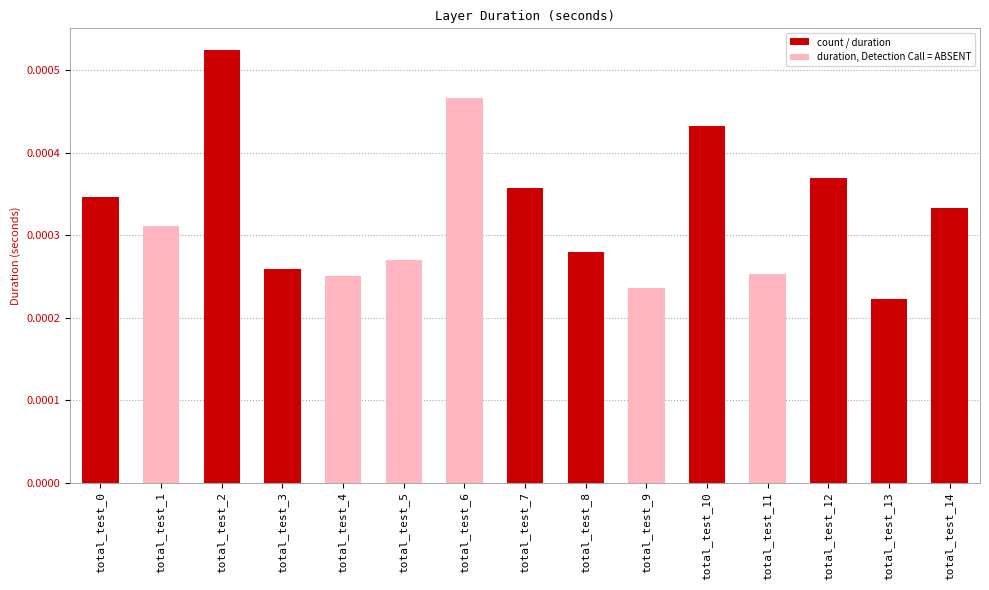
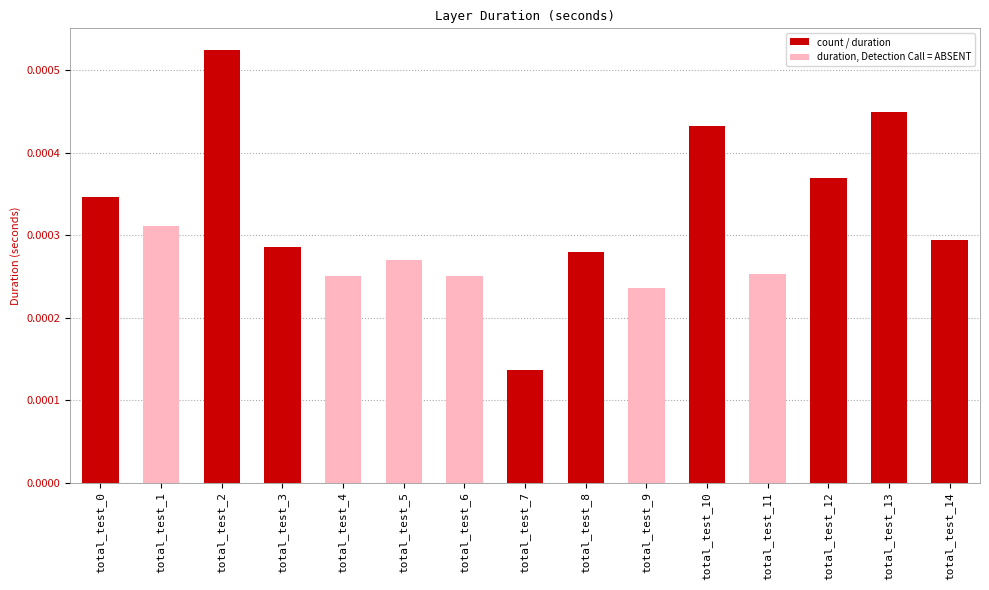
  {
    "total_test_0": 0.00035,
    "total_test_1": 0.00031,
    "total_test_2": 0.00052,
-   "total_test_3": 0.00026,
+   "total_test_3": 0.00029,
    "total_test_4": 0.00025,
    "total_test_5": 0.00027,
-   "total_test_6": 0.00047,
-   "total_test_7": 0.00036,
+   "total_test_6": 0.00025,
+   "total_test_7": 0.00014,
    "total_test_8": 0.00028,
    "total_test_9": 0.00024,
    "total_test_10": 0.00043,
    "total_test_11": 0.00025,
    "total_test_12": 0.00037,
-   "total_test_13": 0.00022,
-   "total_test_14": 0.00033
+   "total_test_13": 0.00045,
+   "total_test_14": 0.00029
  }
